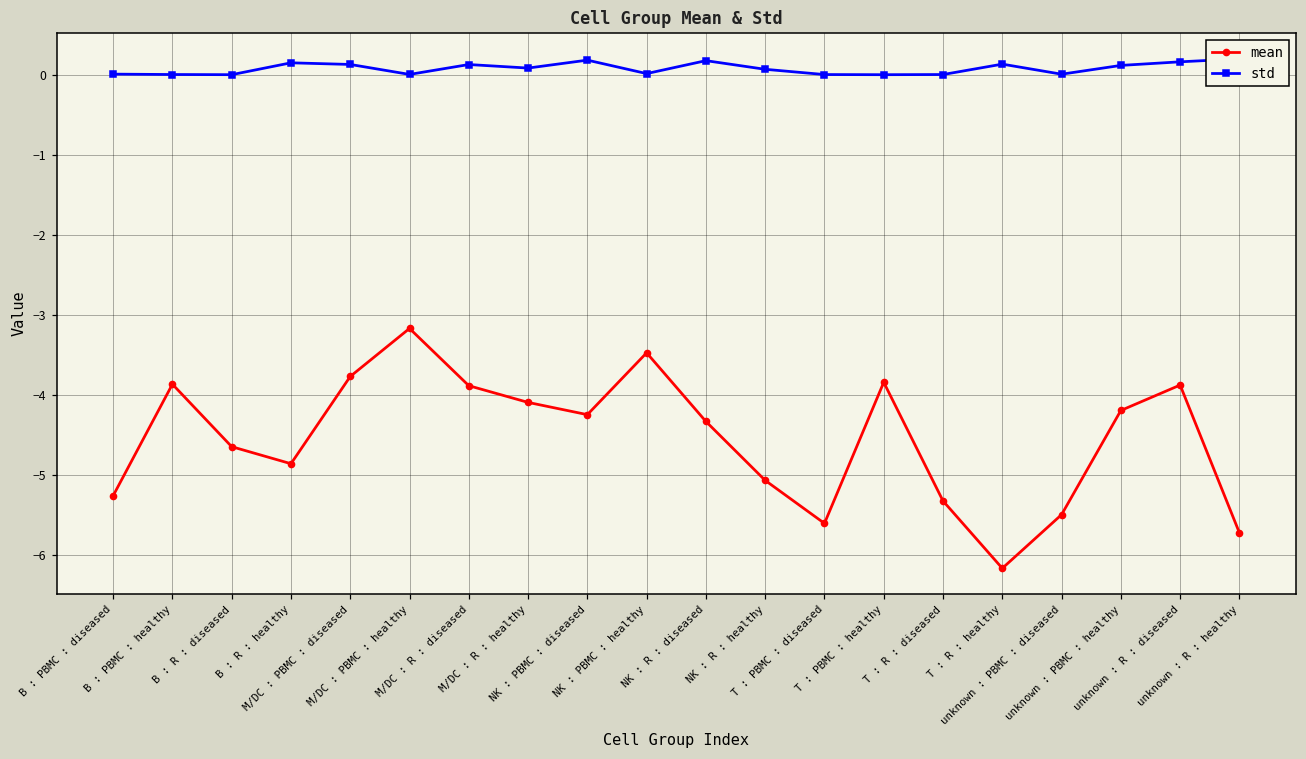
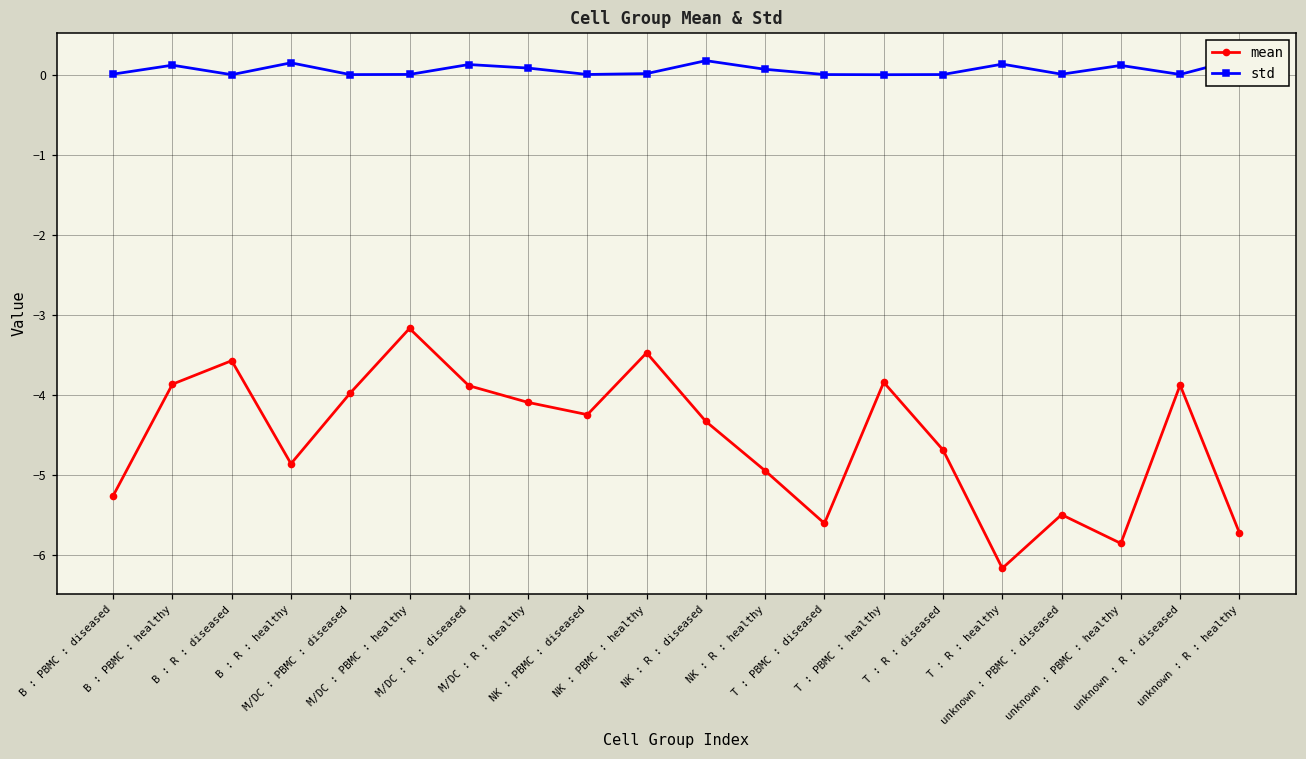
  {
    "mean": {
      "B : PBMC : diseased": -5.3,
      "B : PBMC : healthy": -3.9,
-     "B : R : diseased": -4.6,
+     "B : R : diseased": -3.6,
      "B : R : healthy": -4.9,
-     "M/DC : PBMC : diseased": -3.8,
+     "M/DC : PBMC : diseased": -4.0,
      "M/DC : PBMC : healthy": -3.2,
      "M/DC : R : diseased": -3.9,
      "M/DC : R : healthy": -4.1,
      "NK : PBMC : diseased": -4.2,
      "NK : PBMC : healthy": -3.5,
      "NK : R : diseased": -4.3,
-     "NK : R : healthy": -5.1,
+     "NK : R : healthy": -4.9,
      "T : PBMC : diseased": -5.6,
      "T : PBMC : healthy": -3.8,
-     "T : R : diseased": -5.3,
+     "T : R : diseased": -4.7,
      "T : R : healthy": -6.2,
      "unknown : PBMC : diseased": -5.5,
-     "unknown : PBMC : healthy": -4.2,
+     "unknown : PBMC : healthy": -5.9,
      "unknown : R : diseased": -3.9,
      "unknown : R : healthy": -5.7
    },
    "std": {
      "B : PBMC : diseased": 0.0,
-     "B : PBMC : healthy": 0.0,
+     "B : PBMC : healthy": 0.1,
      "B : R : diseased": 0.0,
      "B : R : healthy": 0.2,
-     "M/DC : PBMC : diseased": 0.1,
+     "M/DC : PBMC : diseased": 0.0,
      "M/DC : PBMC : healthy": 0.0,
      "M/DC : R : diseased": 0.1,
      "M/DC : R : healthy": 0.1,
-     "NK : PBMC : diseased": 0.2,
+     "NK : PBMC : diseased": 0.0,
      "NK : PBMC : healthy": 0.0,
      "NK : R : diseased": 0.2,
      "NK : R : healthy": 0.1,
      "T : PBMC : diseased": 0.0,
      "T : PBMC : healthy": 0.0,
      "T : R : diseased": 0.0,
      "T : R : healthy": 0.1,
      "unknown : PBMC : diseased": 0.0,
      "unknown : PBMC : healthy": 0.1,
-     "unknown : R : diseased": 0.2
+     "unknown : R : diseased": 0.0
    }
  }
